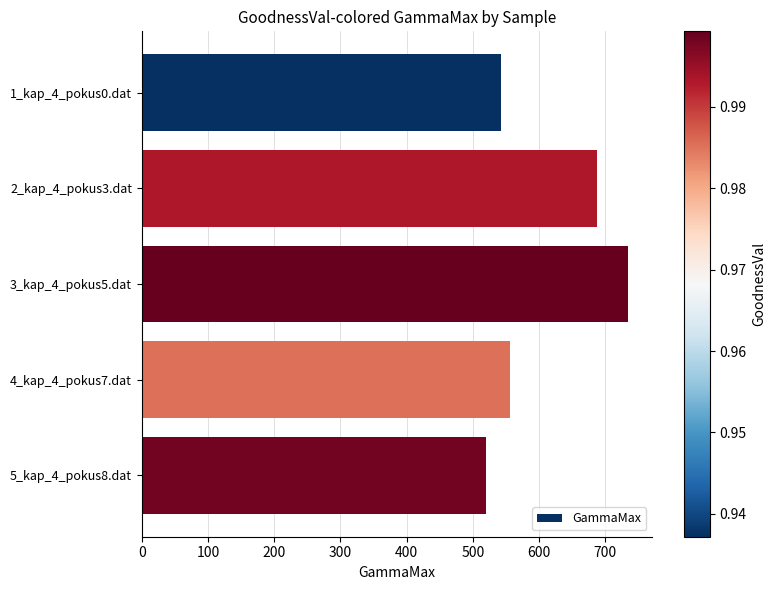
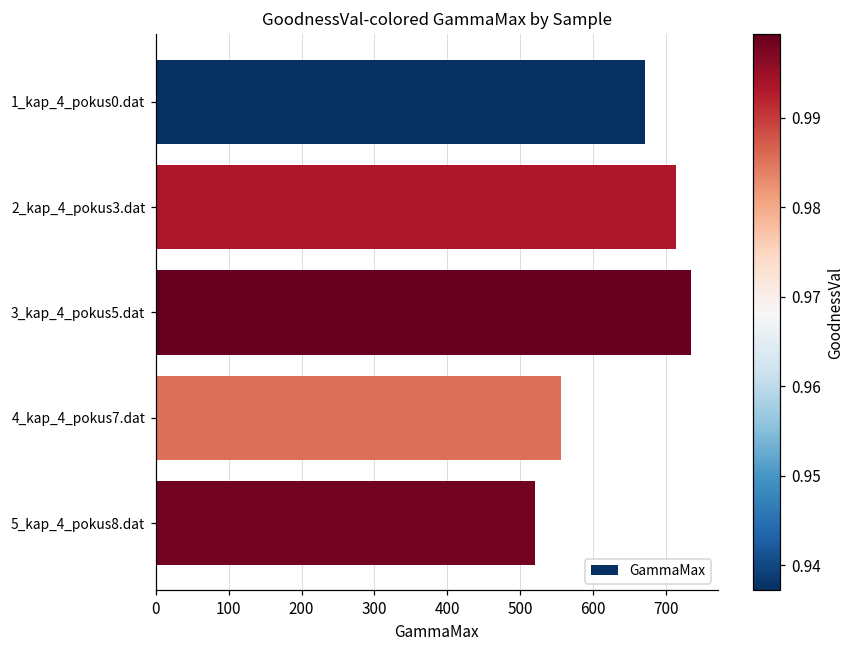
  {
-   "1_kap_4_pokus0.dat": 540,
-   "2_kap_4_pokus3.dat": 690,
+   "1_kap_4_pokus0.dat": 670,
+   "2_kap_4_pokus3.dat": 710,
    "3_kap_4_pokus5.dat": 730,
    "4_kap_4_pokus7.dat": 560,
    "5_kap_4_pokus8.dat": 520
  }
